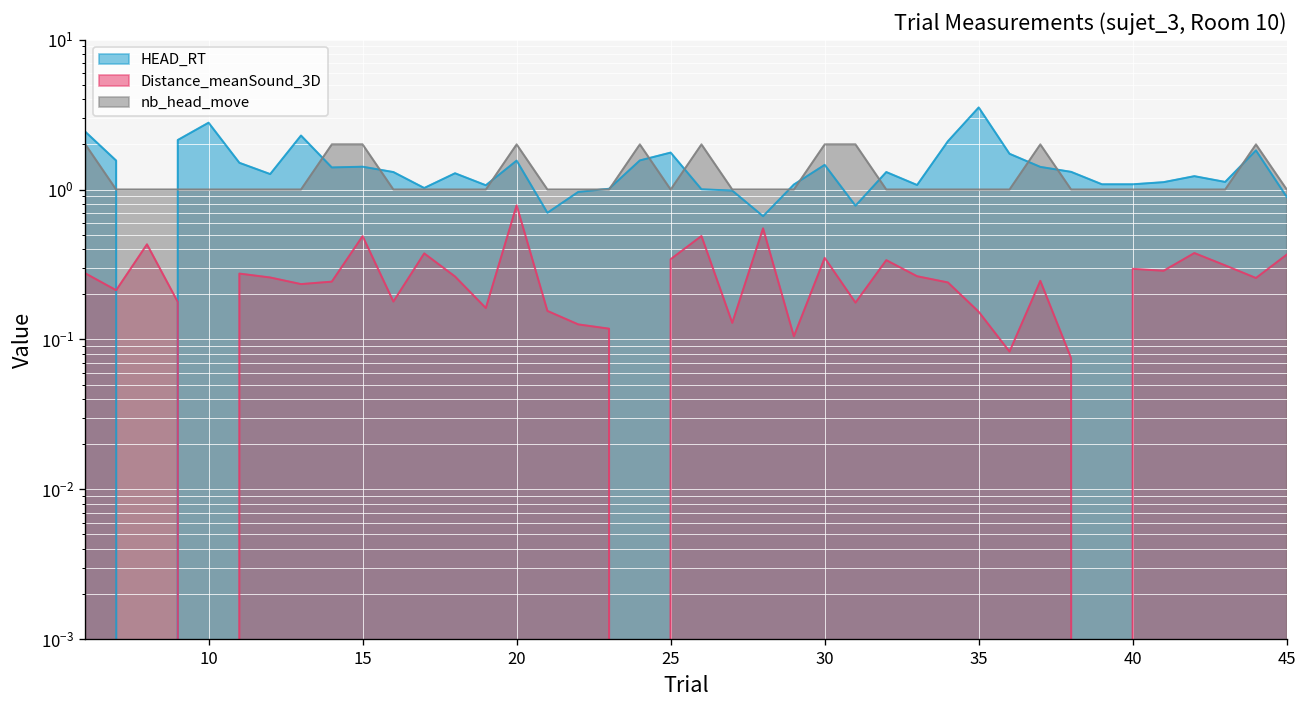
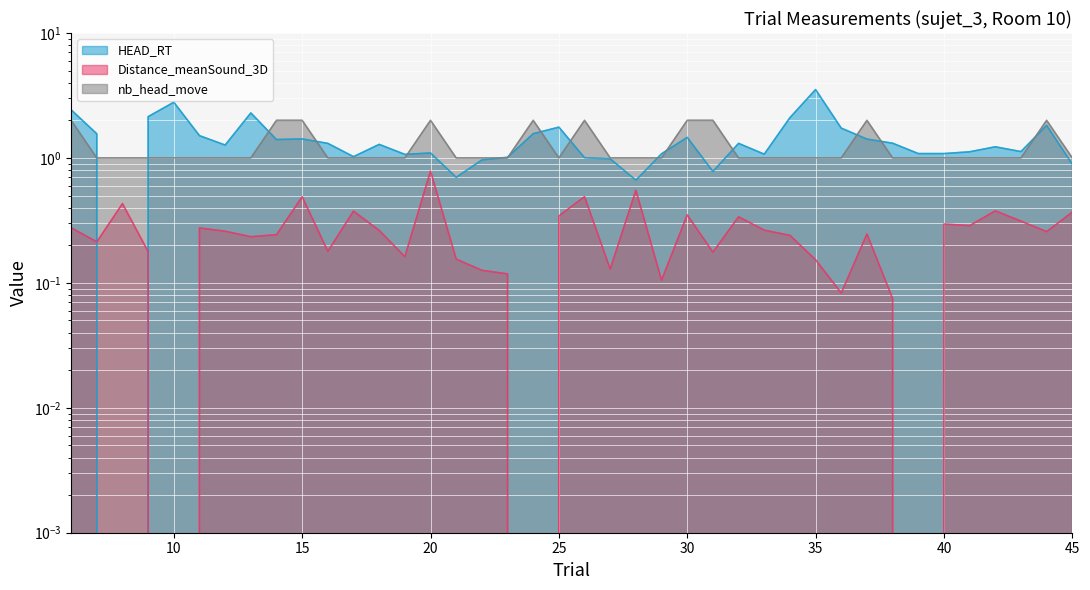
  {
    "HEAD_RT": {
      "10": 2.8,
      "15": 1.4,
-     "20": 1.6,
+     "20": 1.1,
      "25": 1.8,
      "30": 1.5,
      "35": 3.5,
      "40": 1.1,
      "45": 0.9
    },
    "Distance_meanSound_3D": {
      "15": 0.5,
      "20": 0.8,
      "25": 0.34,
      "30": 0.35,
      "35": 0.15,
      "40": 0.3,
      "45": 0.37
    },
    "nb_head_move": {
      "10": 1.0,
      "15": 2.0,
      "20": 2.0,
      "25": 1.0,
      "30": 2.0,
      "35": 1.0,
      "40": 1.0,
      "45": 1.0
    }
  }
